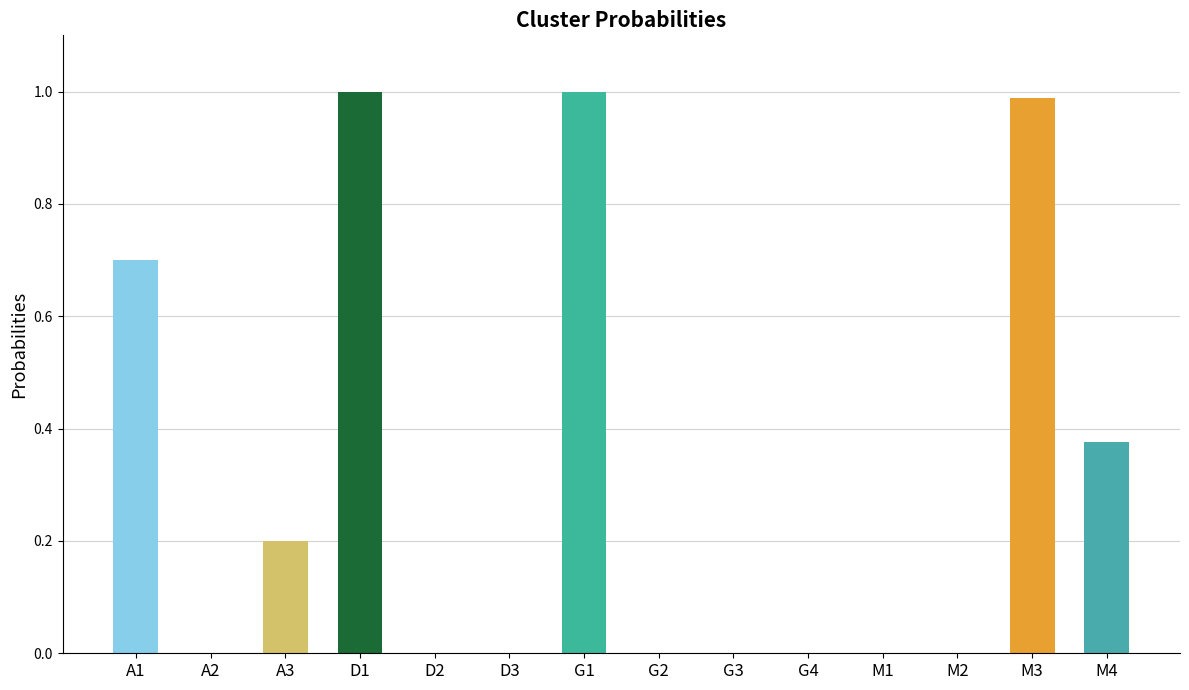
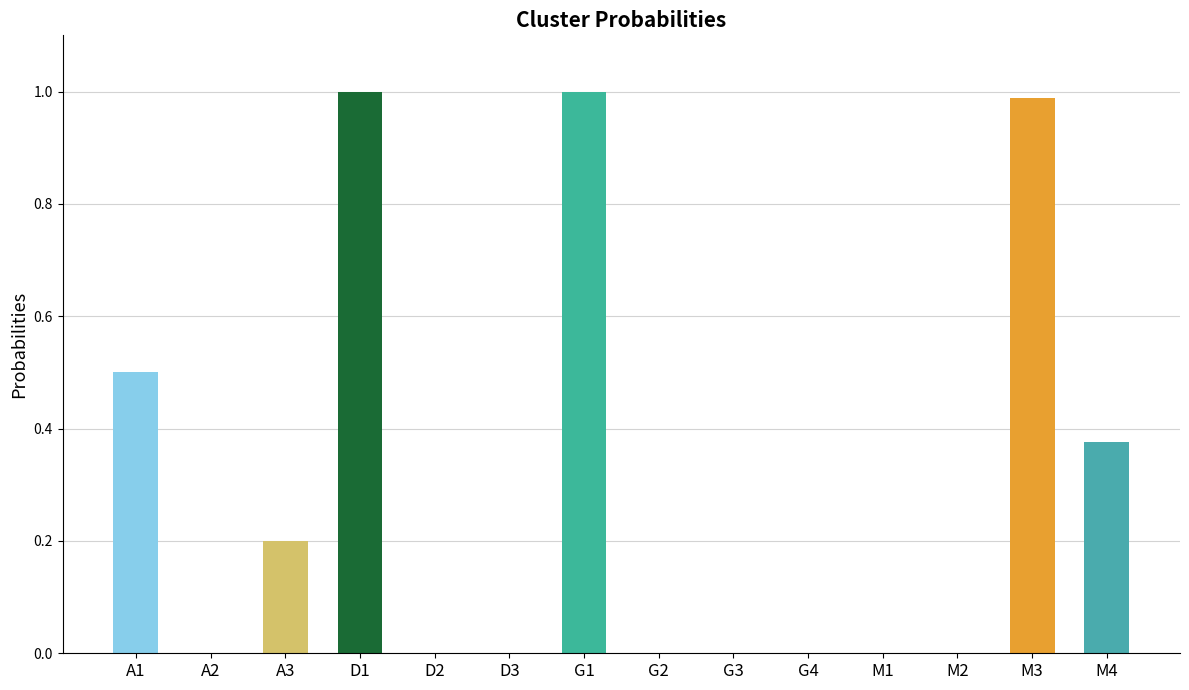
  {
-   "A1": 0.7,
+   "A1": 0.5,
    "A2": 0.0,
    "A3": 0.2,
    "D1": 1.0,
    "D2": 0.0,
    "D3": 0.0,
    "G1": 1.0,
    "G2": 0.0,
    "G3": 0.0,
    "G4": 0.0,
    "M1": 0.0,
    "M2": 0.0,
    "M3": 0.99,
    "M4": 0.38
  }
